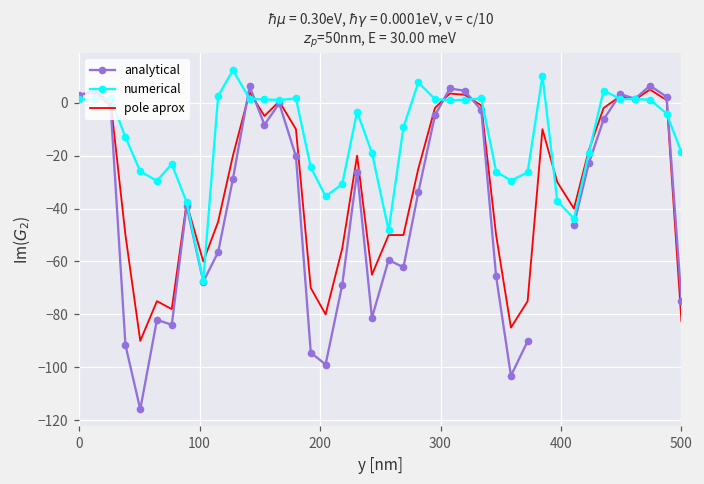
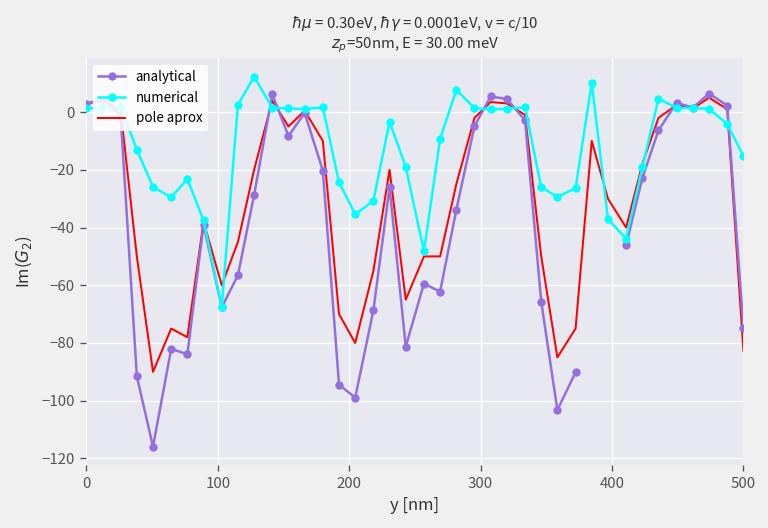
  {
    "analytical": {
      "500": -75
    },
    "numerical": {
      "0": 1,
-     "500": -19
+     "500": -15
    },
    "pole aprox": {
      "500": -83
    }
  }
